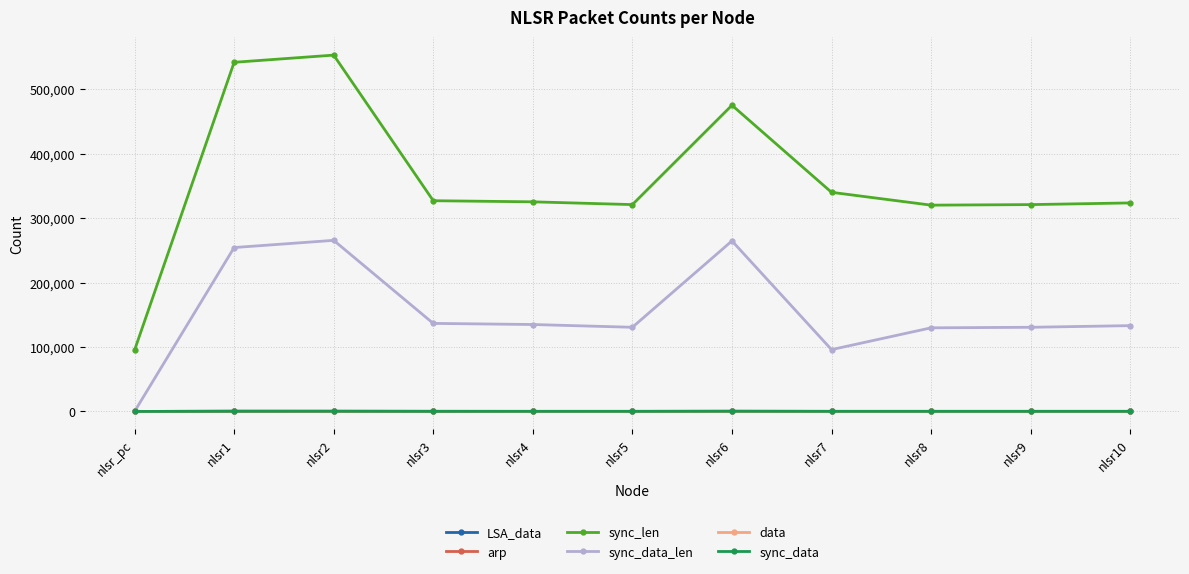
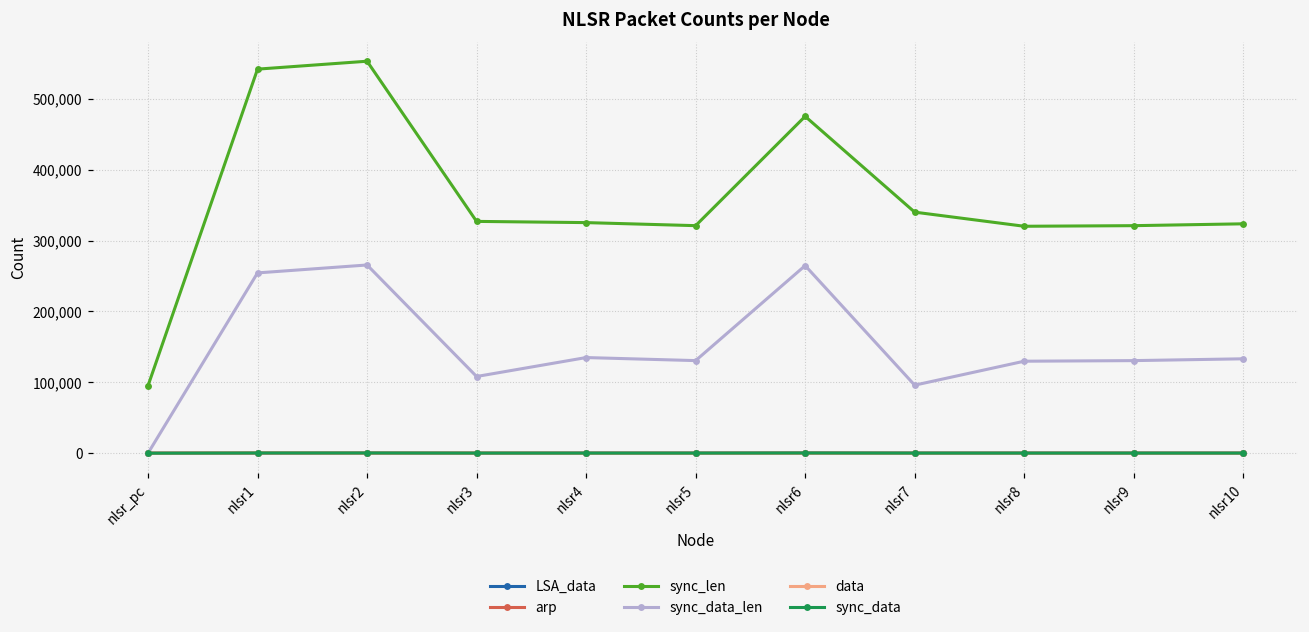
  {
    "sync_data": {
      "nlsr1": "0",
      "nlsr2": "0",
      "nlsr3": "0",
      "nlsr4": "0",
      "nlsr5": "0",
      "nlsr6": "0",
      "nlsr7": "0",
      "nlsr8": "0",
      "nlsr9": "0",
      "nlsr10": "0"
    },
    "sync_len": {
      "nlsr_pc": "100,000",
      "nlsr1": "540,000",
      "nlsr2": "550,000",
      "nlsr3": "330,000",
      "nlsr4": "330,000",
      "nlsr5": "320,000",
      "nlsr6": "480,000",
      "nlsr7": "340,000",
      "nlsr8": "320,000",
      "nlsr9": "320,000",
      "nlsr10": "320,000"
    },
    "sync_data_len": {
      "nlsr1": "250,000",
      "nlsr2": "270,000",
-     "nlsr3": "140,000",
+     "nlsr3": "110,000",
      "nlsr4": "130,000",
      "nlsr5": "130,000",
      "nlsr6": "260,000",
      "nlsr7": "100,000",
      "nlsr8": "130,000",
      "nlsr9": "130,000",
      "nlsr10": "130,000"
    }
  }
